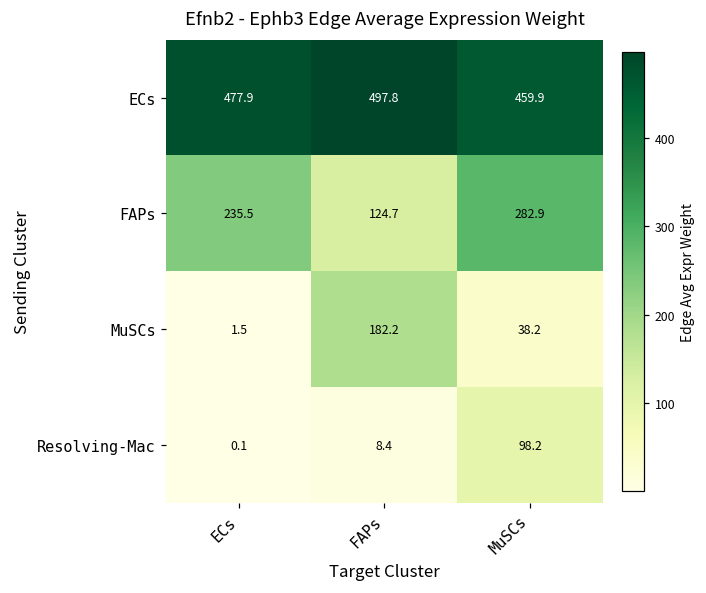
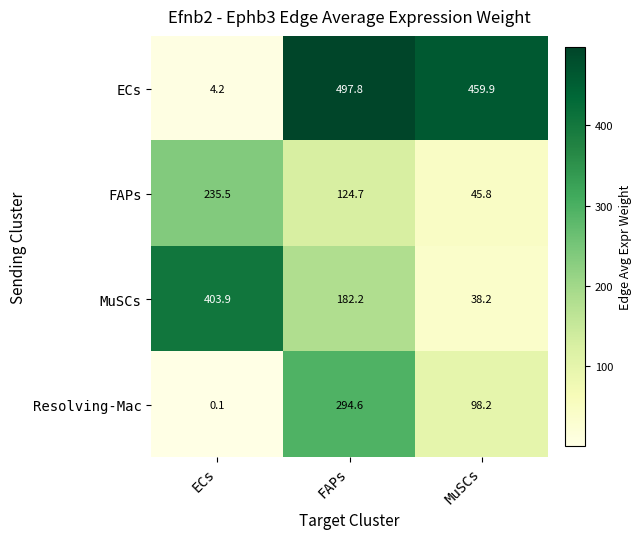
  {
    "ECs": {
-     "ECs": 477.9,
+     "ECs": 4.2,
      "FAPs": 497.8,
      "MuSCs": 459.9
    },
    "FAPs": {
      "ECs": 235.5,
      "FAPs": 124.7,
-     "MuSCs": 282.9
+     "MuSCs": 45.8
    },
    "MuSCs": {
-     "ECs": 1.5,
+     "ECs": 403.9,
      "FAPs": 182.2,
      "MuSCs": 38.2
    },
    "Resolving-Mac": {
      "ECs": 0.1,
-     "FAPs": 8.4,
+     "FAPs": 294.6,
      "MuSCs": 98.2
    }
  }
